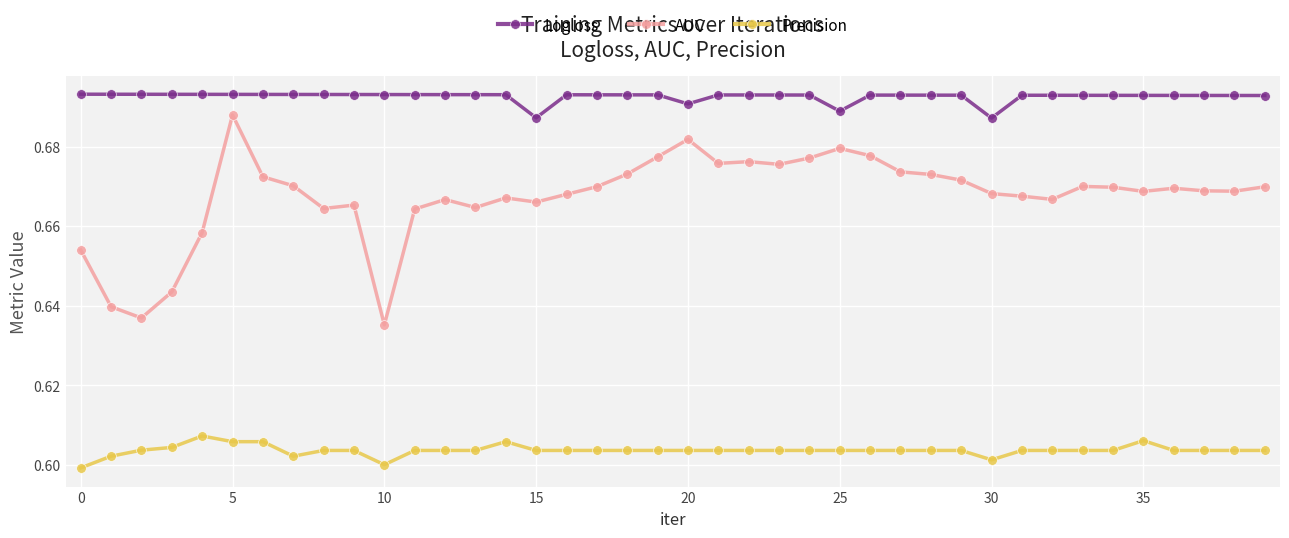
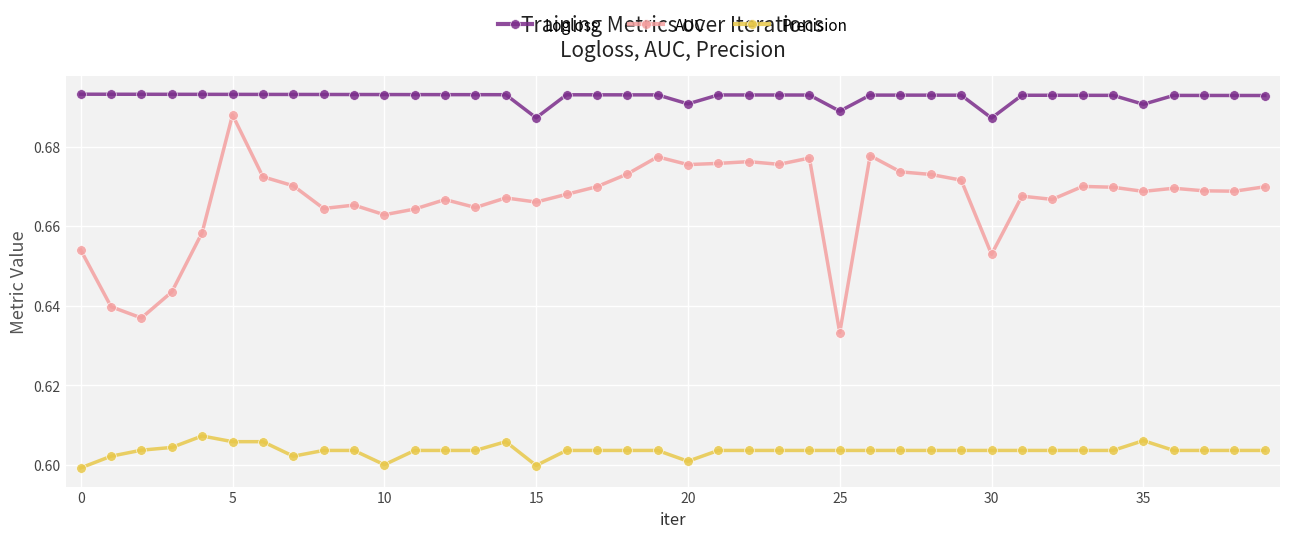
  {
    "Logloss": {
      "0": 0.693,
      "5": 0.693,
      "10": 0.693,
      "15": 0.687,
      "20": 0.691,
      "25": 0.689,
      "30": 0.687,
-     "35": 0.693
+     "35": 0.691
    },
    "AUC": {
      "0": 0.654,
      "5": 0.688,
-     "10": 0.635,
+     "10": 0.663,
      "15": 0.666,
-     "20": 0.682,
-     "25": 0.680,
-     "30": 0.668,
+     "20": 0.675,
+     "25": 0.633,
+     "30": 0.653,
      "35": 0.669
    },
    "Precision": {
      "0": 0.599,
      "5": 0.606,
      "10": 0.600,
-     "15": 0.604,
-     "20": 0.604,
+     "15": 0.600,
+     "20": 0.601,
      "25": 0.604,
-     "30": 0.601,
+     "30": 0.604,
      "35": 0.606
    }
  }
